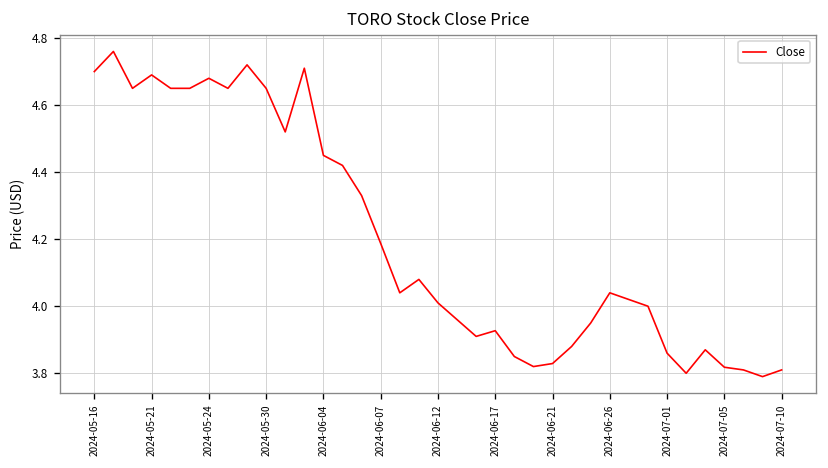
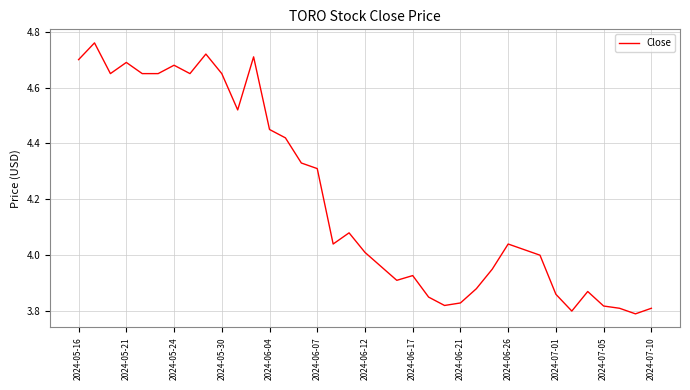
  {
    "2024-05-16": 4.70,
    "2024-05-21": 4.69,
    "2024-05-24": 4.68,
    "2024-05-30": 4.65,
    "2024-06-04": 4.45,
-   "2024-06-07": 4.19,
+   "2024-06-07": 4.31,
    "2024-06-12": 4.01,
    "2024-06-17": 3.93,
    "2024-06-21": 3.83,
    "2024-06-26": 4.04,
    "2024-07-01": 3.86,
    "2024-07-05": 3.82,
    "2024-07-10": 3.81
  }
